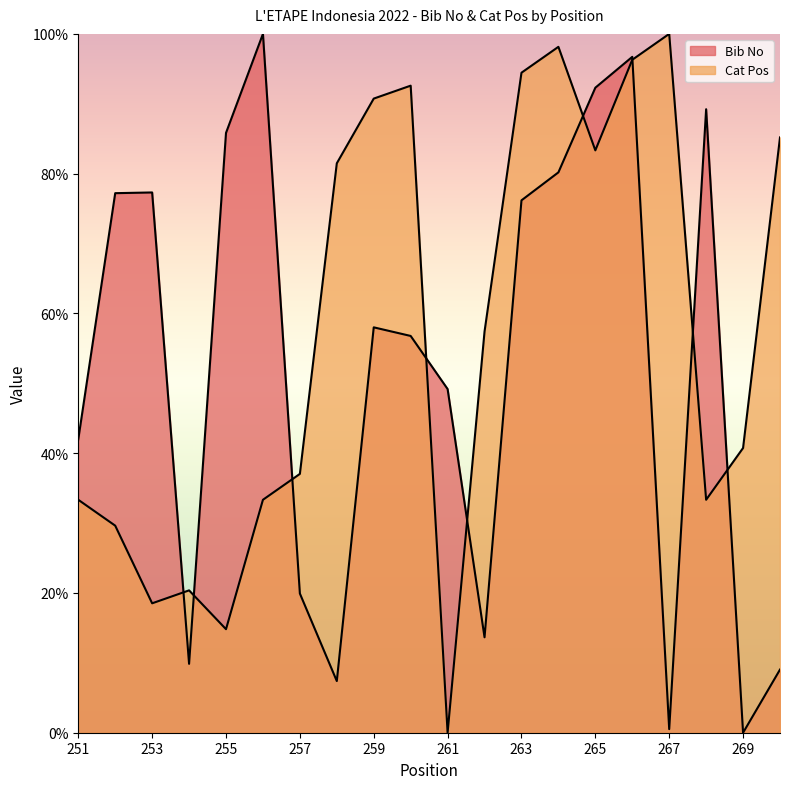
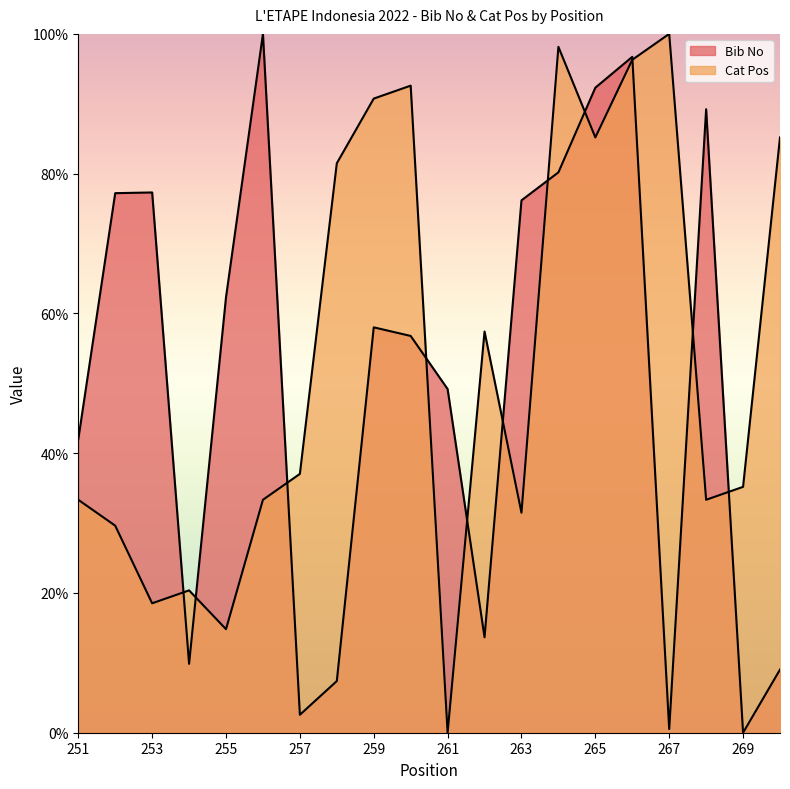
  {
    "Bib No": {
      "251": "42%",
      "253": "77%",
-     "255": "86%",
-     "257": "20%",
+     "255": "62%",
+     "257": "3%",
      "259": "58%",
      "261": "49%",
      "263": "76%",
      "265": "92%",
      "267": "1%",
      "269": "0%"
    },
    "Cat Pos": {
      "251": "33%",
      "253": "19%",
      "255": "15%",
      "257": "37%",
      "259": "91%",
      "261": "0%",
-     "263": "94%",
-     "265": "83%",
+     "263": "31%",
+     "265": "85%",
      "267": "100%",
-     "269": "41%"
+     "269": "35%"
    }
  }
